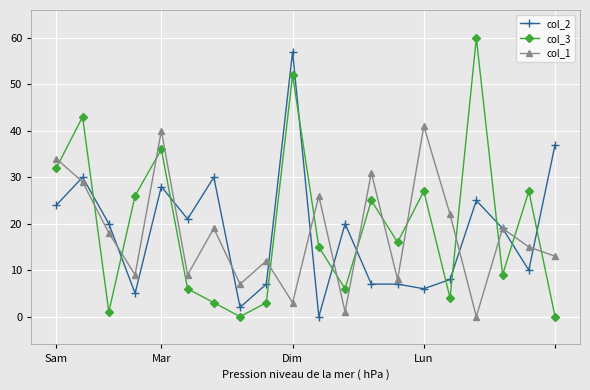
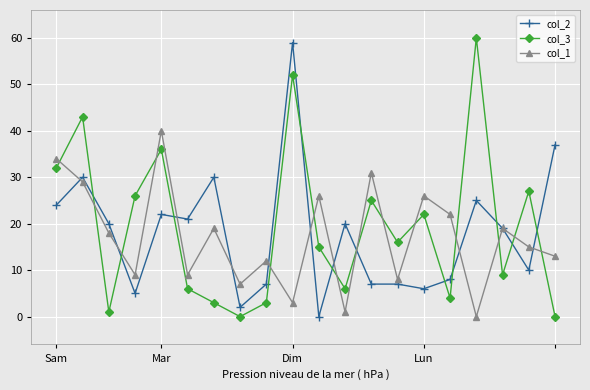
  {
    "col_2": {
      "Sam": 24,
-     "Mar": 28,
-     "Dim": 57,
+     "Mar": 22,
+     "Dim": 59,
      "Lun": 6
    },
    "col_3": {
      "Sam": 32,
      "Mar": 36,
      "Dim": 52,
-     "Lun": 27
+     "Lun": 22
    },
    "col_1": {
      "Sam": 34,
      "Mar": 40,
      "Dim": 3,
-     "Lun": 41
+     "Lun": 26
    }
  }
